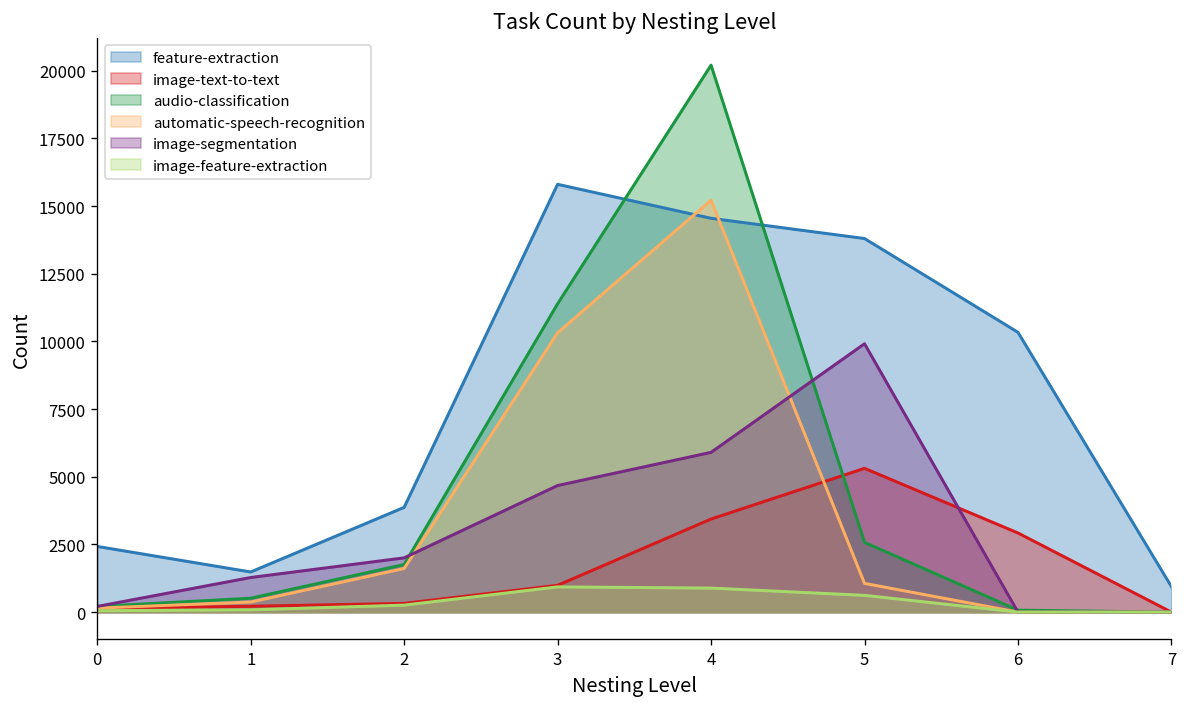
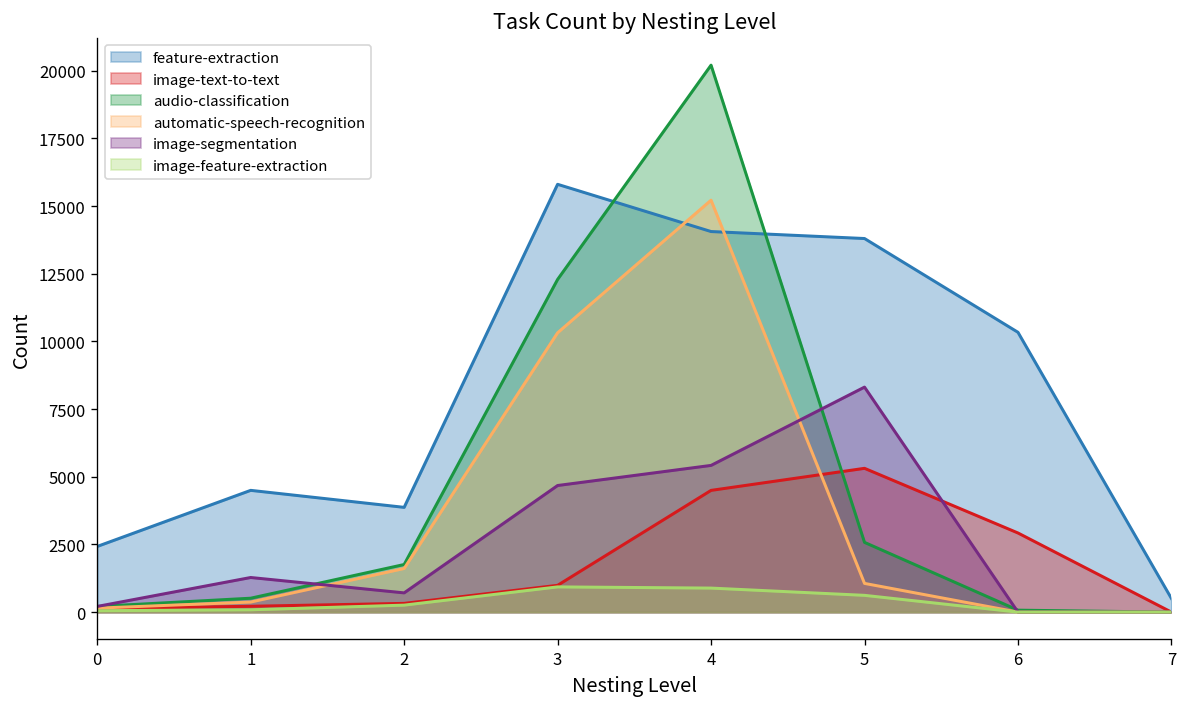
  {
    "feature-extraction": {
      "0": 2400,
-     "1": 1500,
+     "1": 4500,
      "2": 3900,
      "3": 15800,
-     "4": 14600,
+     "4": 14100,
      "5": 13800,
      "6": 10300,
-     "7": 900
+     "7": 500
    },
    "image-text-to-text": {
      "1": 200,
-     "4": 3400,
+     "4": 4500,
      "5": 5300,
      "6": 2900
    },
    "audio-classification": {
      "1": 500,
      "2": 1800,
-     "3": 11400,
+     "3": 12300,
      "4": 20200,
      "5": 2600
    },
    "image-segmentation": {
      "1": 1300,
-     "2": 2000,
+     "2": 700,
      "3": 4700,
-     "4": 5900,
-     "5": 9900
+     "4": 5400,
+     "5": 8300
    }
  }
